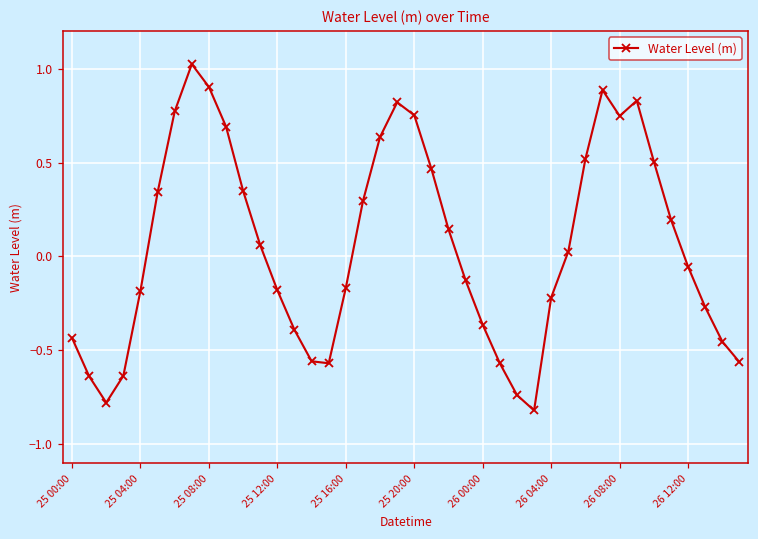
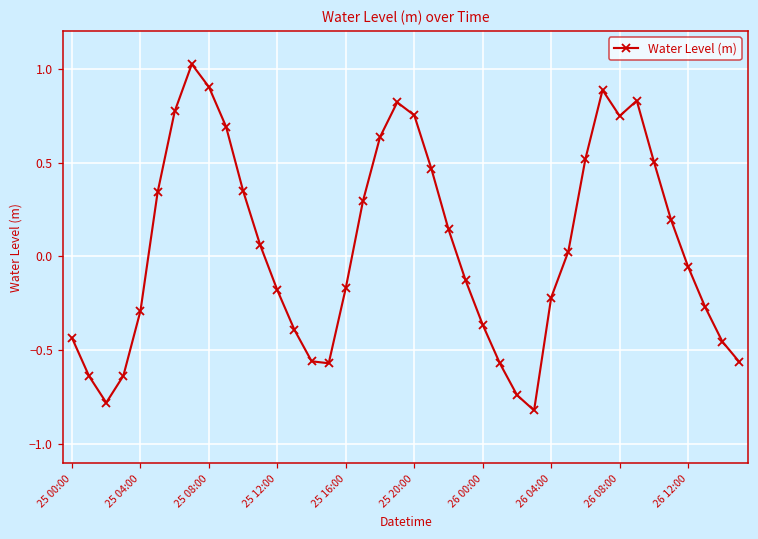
  {
    "25 00:00": -0.43,
-   "25 04:00": -0.18,
+   "25 04:00": -0.29,
    "25 08:00": 0.90,
    "25 12:00": -0.18,
    "25 16:00": -0.17,
    "25 20:00": 0.75,
    "26 00:00": -0.36,
    "26 04:00": -0.22,
    "26 08:00": 0.75,
    "26 12:00": -0.05
  }
